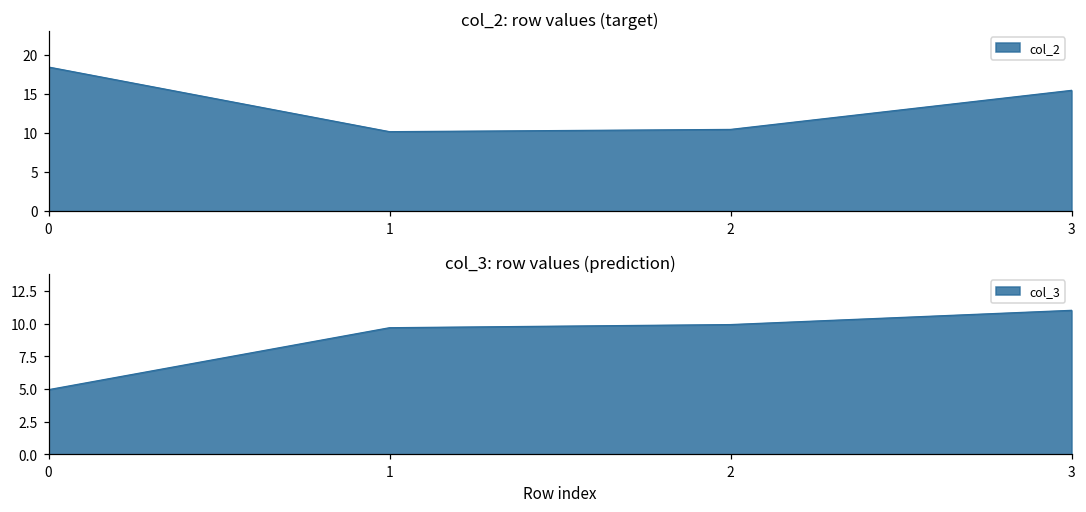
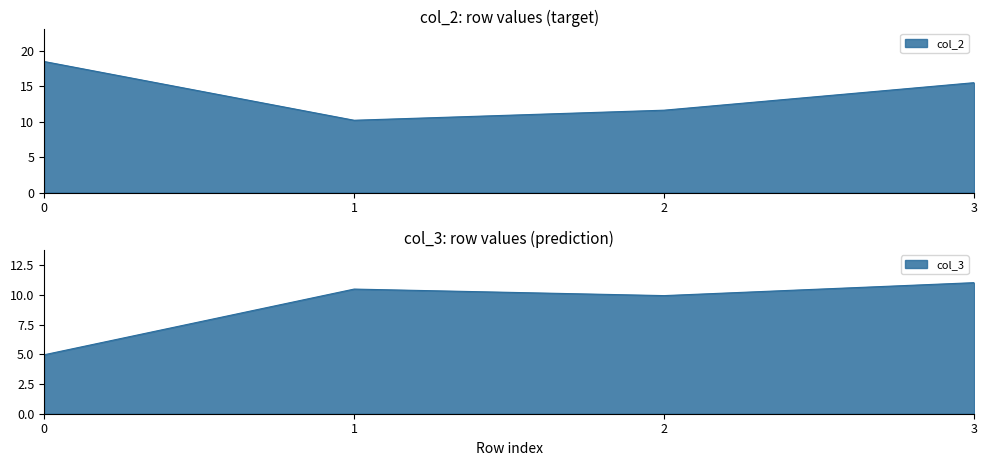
  {
    "col_2: row values (target)": {
      "0": 18,
      "1": 10,
-     "2": 10,
+     "2": 12,
      "3": 16
    },
    "col_3: row values (prediction)": {
      "0": 5.0,
-     "1": 9.7,
+     "1": 10.5,
      "2": 9.9,
      "3": 11.0
    }
  }
